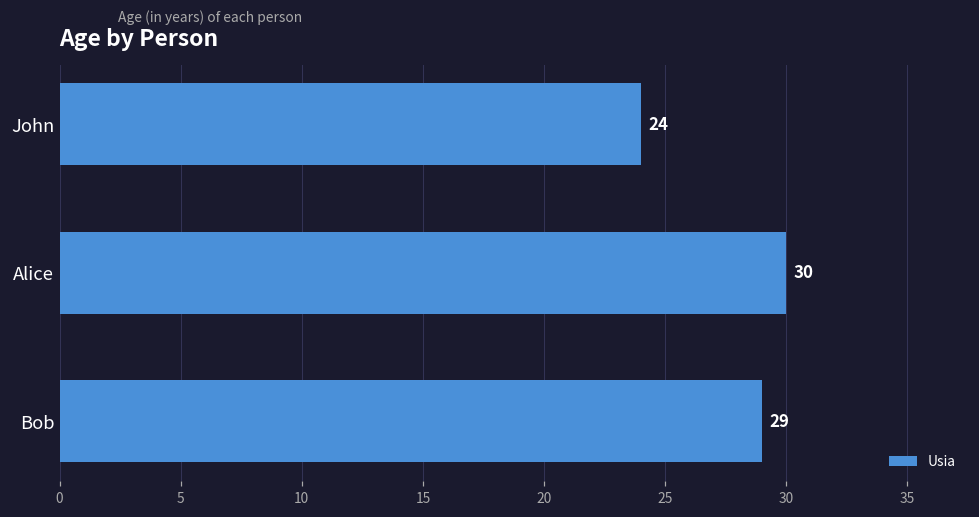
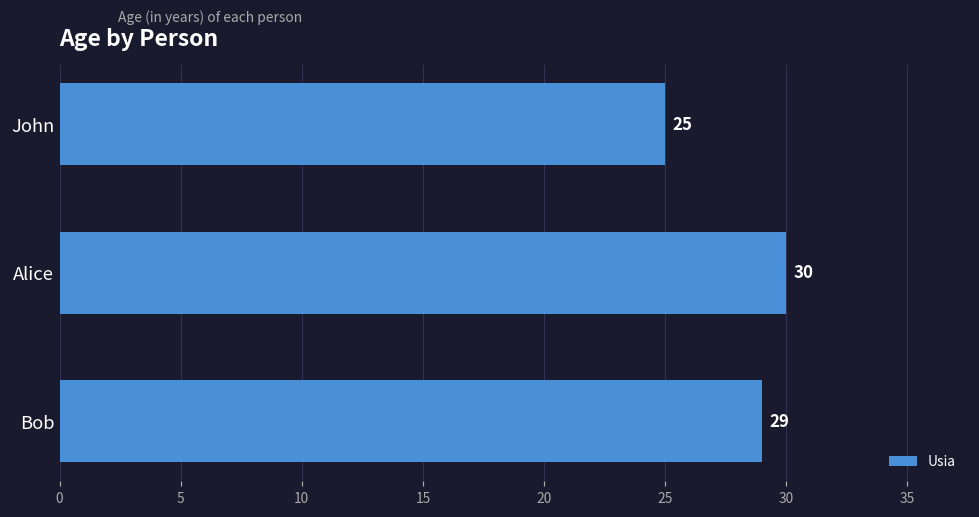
  {
-   "John": 24,
+   "John": 25,
    "Alice": 30,
    "Bob": 29
  }
